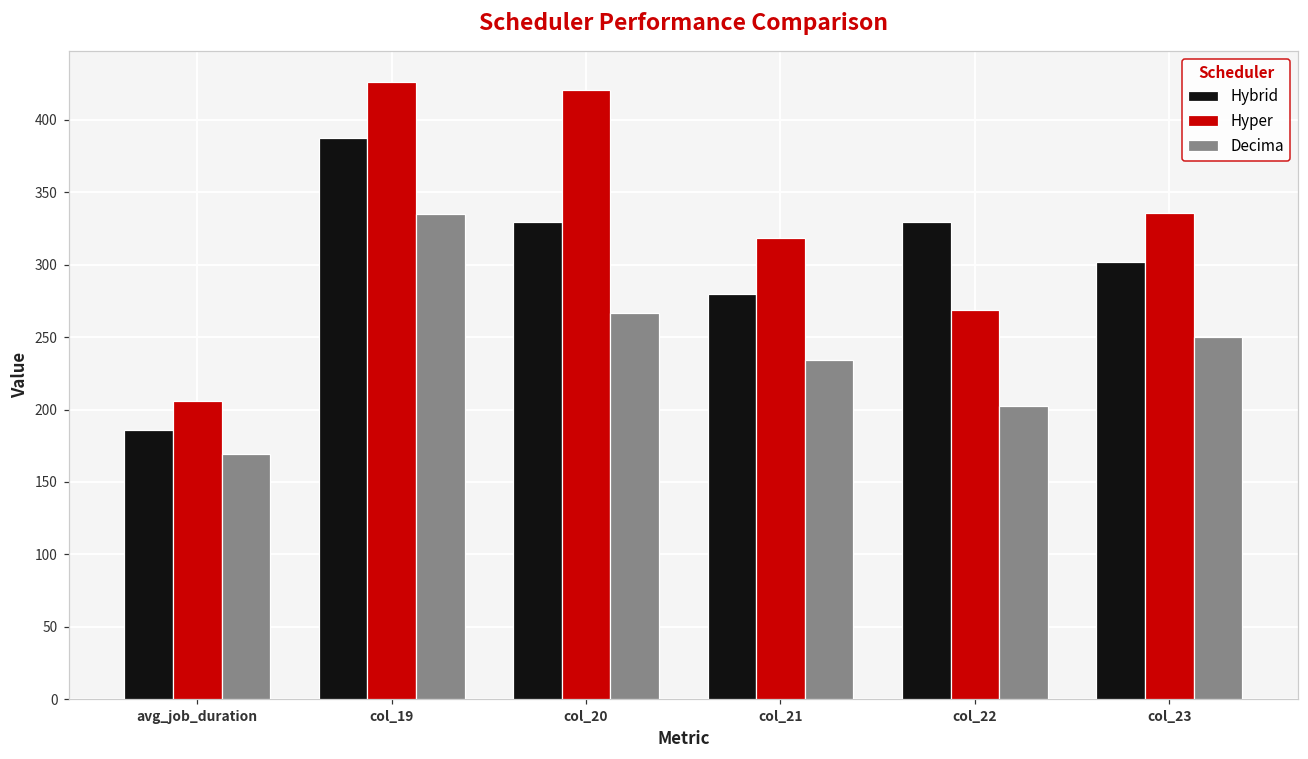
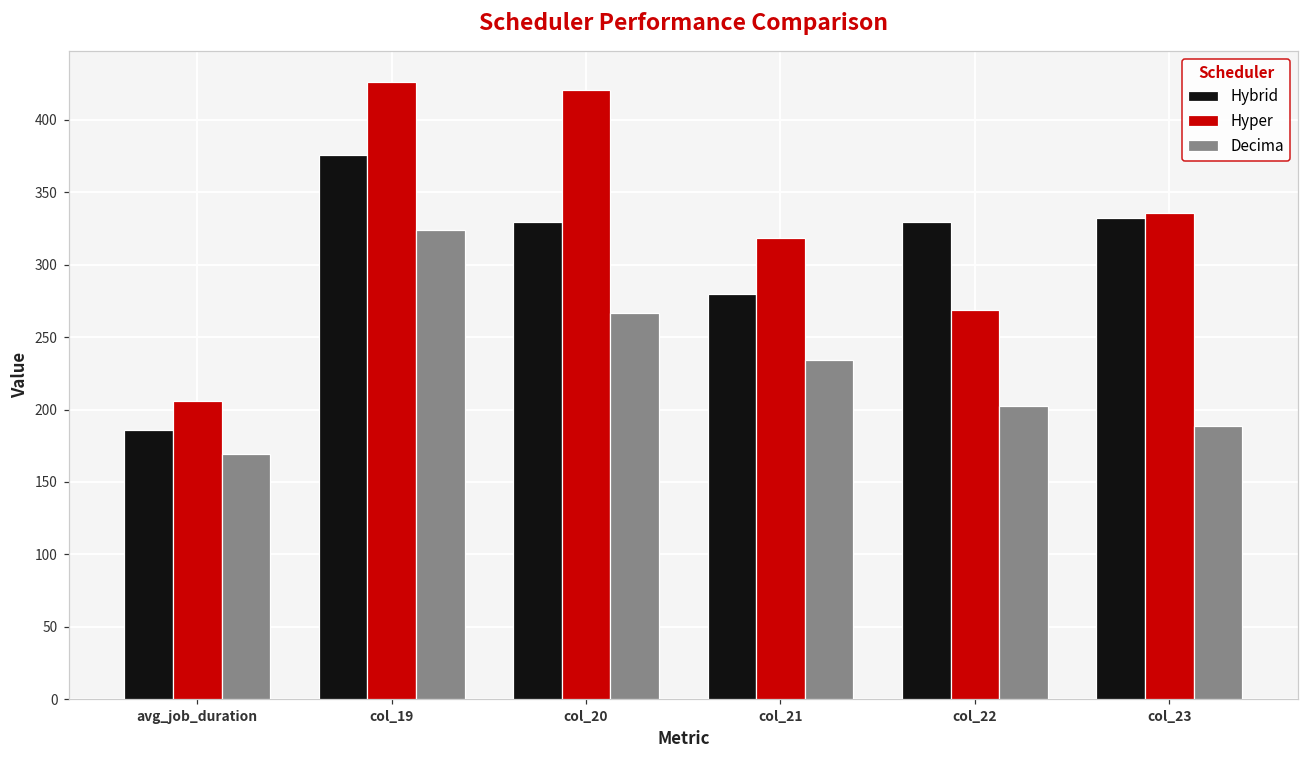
  {
    "Hybrid": {
      "avg_job_duration": 186,
-     "col_19": 387,
+     "col_19": 376,
      "col_20": 329,
      "col_21": 280,
      "col_22": 329,
-     "col_23": 302
+     "col_23": 332
    },
    "Hyper": {
      "avg_job_duration": 206,
      "col_19": 426,
      "col_20": 421,
      "col_21": 318,
      "col_22": 269,
      "col_23": 335
    },
    "Decima": {
      "avg_job_duration": 169,
-     "col_19": 335,
+     "col_19": 324,
      "col_20": 267,
      "col_21": 234,
      "col_22": 202,
-     "col_23": 250
+     "col_23": 189
    }
  }
